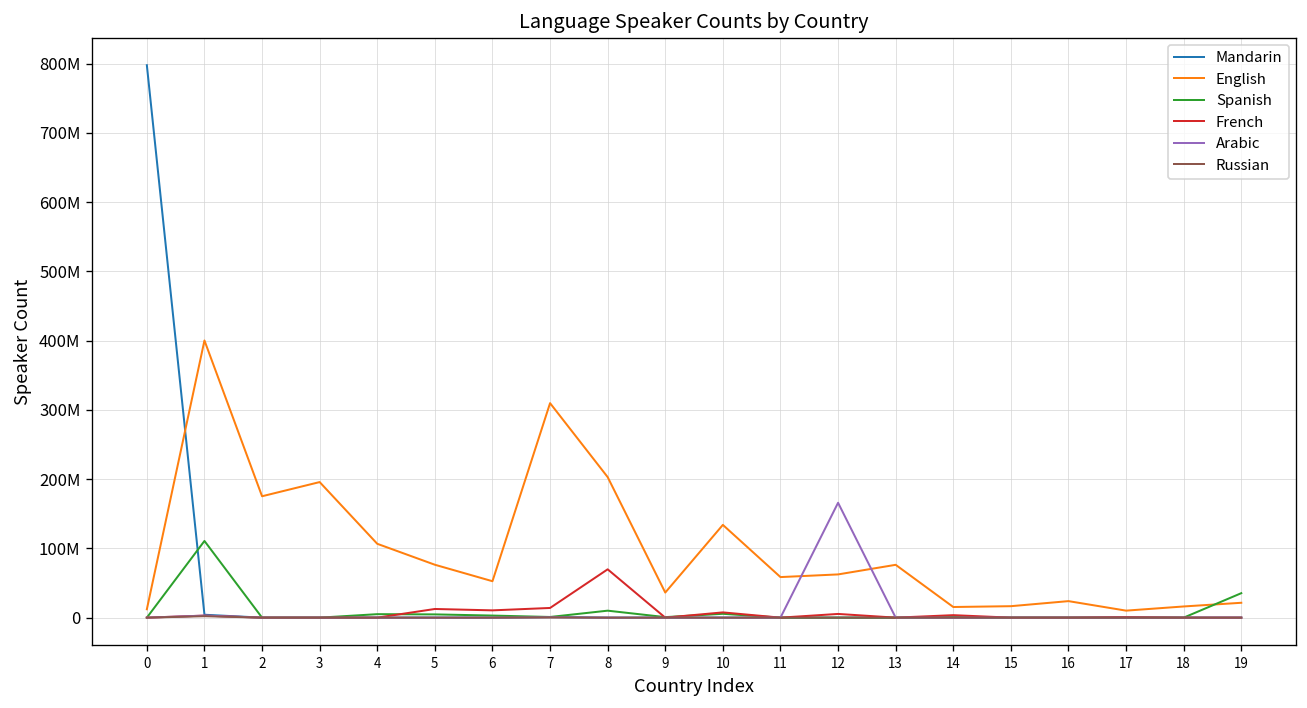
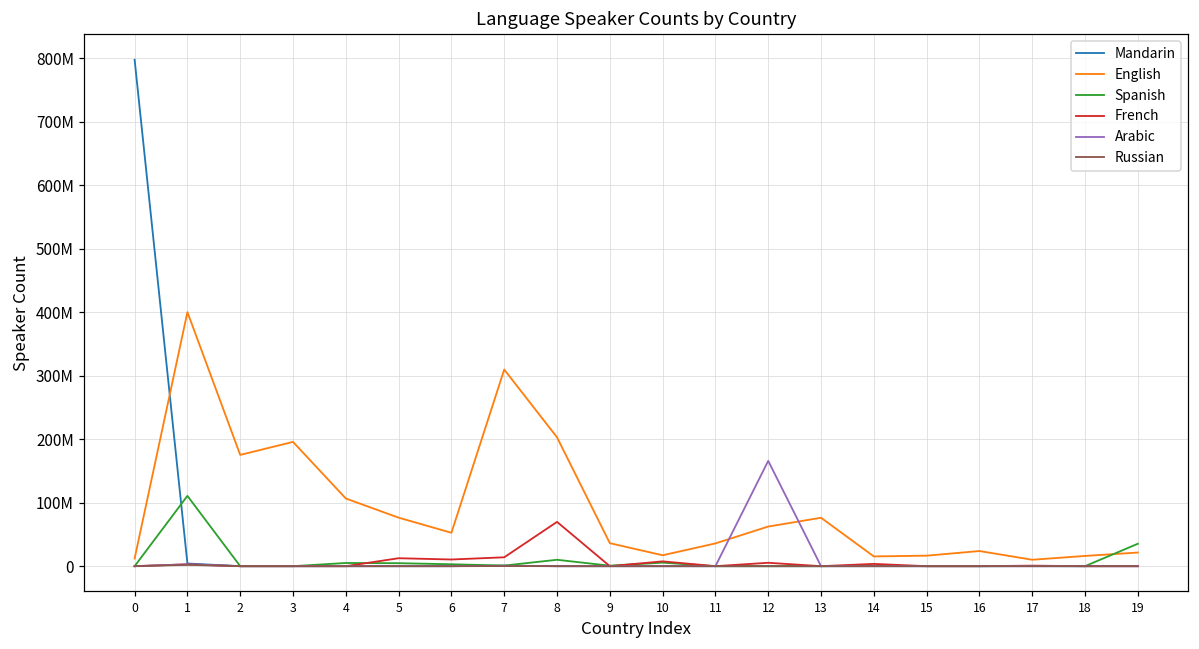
  {
    "Mandarin": {
      "0": 800000000
    },
    "English": {
      "0": 10000000,
      "1": 400000000,
      "2": 180000000,
      "3": 200000000,
      "4": 110000000,
      "5": 80000000,
      "6": 50000000,
      "7": 310000000,
      "8": 200000000,
      "9": 40000000,
-     "10": 130000000,
-     "11": 60000000,
+     "10": 20000000,
+     "11": 40000000,
      "12": 60000000,
      "13": 80000000,
      "14": 20000000,
      "15": 20000000,
      "16": 20000000,
      "17": 10000000,
      "18": 20000000,
      "19": 20000000
    },
    "Spanish": {
      "1": 110000000,
      "4": 10000000,
      "5": 0,
      "8": 10000000,
      "19": 40000000
    },
    "French": {
      "5": 10000000,
      "6": 10000000,
      "7": 10000000,
      "8": 70000000,
      "12": 10000000
    },
    "Arabic": {
      "12": 170000000
    }
  }
